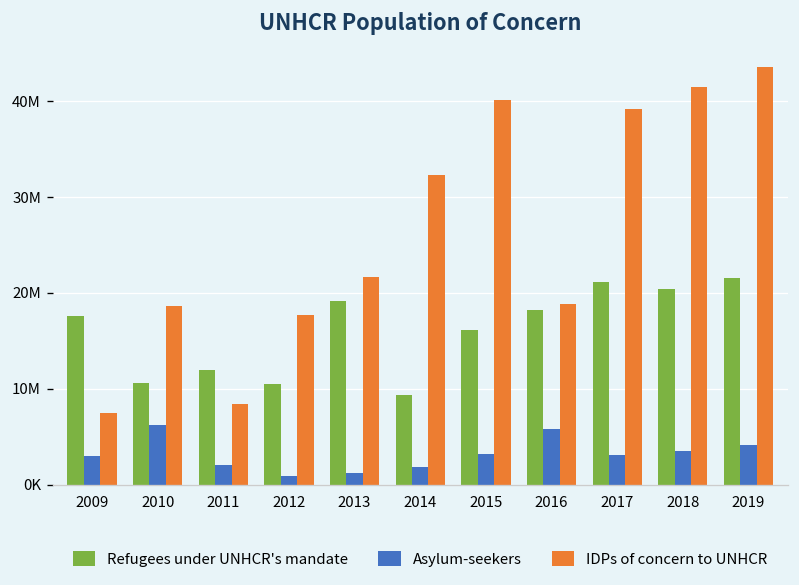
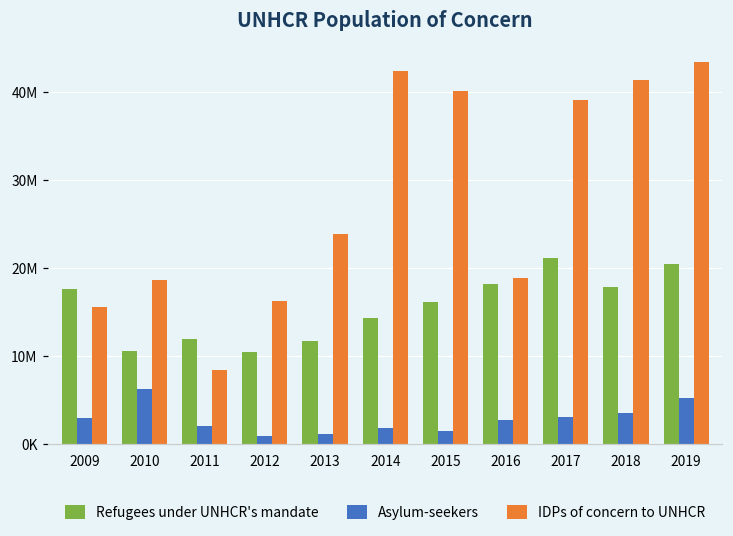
  {
    "Refugees under UNHCR's mandate": {
      "2009": 18000000,
      "2010": 11000000,
      "2011": 12000000,
      "2012": 10000000,
-     "2013": 19000000,
-     "2014": 9000000,
+     "2013": 12000000,
+     "2014": 14000000,
      "2015": 16000000,
      "2016": 18000000,
      "2017": 21000000,
-     "2018": 20000000,
-     "2019": 22000000
+     "2018": 18000000,
+     "2019": 20000000
    },
    "Asylum-seekers": {
      "2009": 3000000,
      "2010": 6000000,
      "2011": 2000000,
      "2012": 1000000,
      "2013": 1000000,
      "2014": 2000000,
-     "2015": 3000000,
-     "2016": 6000000,
+     "2015": 2000000,
+     "2016": 3000000,
      "2017": 3000000,
      "2018": 4000000,
-     "2019": 4000000
+     "2019": 5000000
    },
    "IDPs of concern to UNHCR": {
-     "2009": 7000000,
+     "2009": 16000000,
      "2010": 19000000,
      "2011": 8000000,
-     "2012": 18000000,
-     "2013": 22000000,
-     "2014": 32000000,
+     "2012": 16000000,
+     "2013": 24000000,
+     "2014": 42000000,
      "2015": 40000000,
      "2016": 19000000,
      "2017": 39000000,
      "2018": 41000000,
      "2019": 44000000
    }
  }
